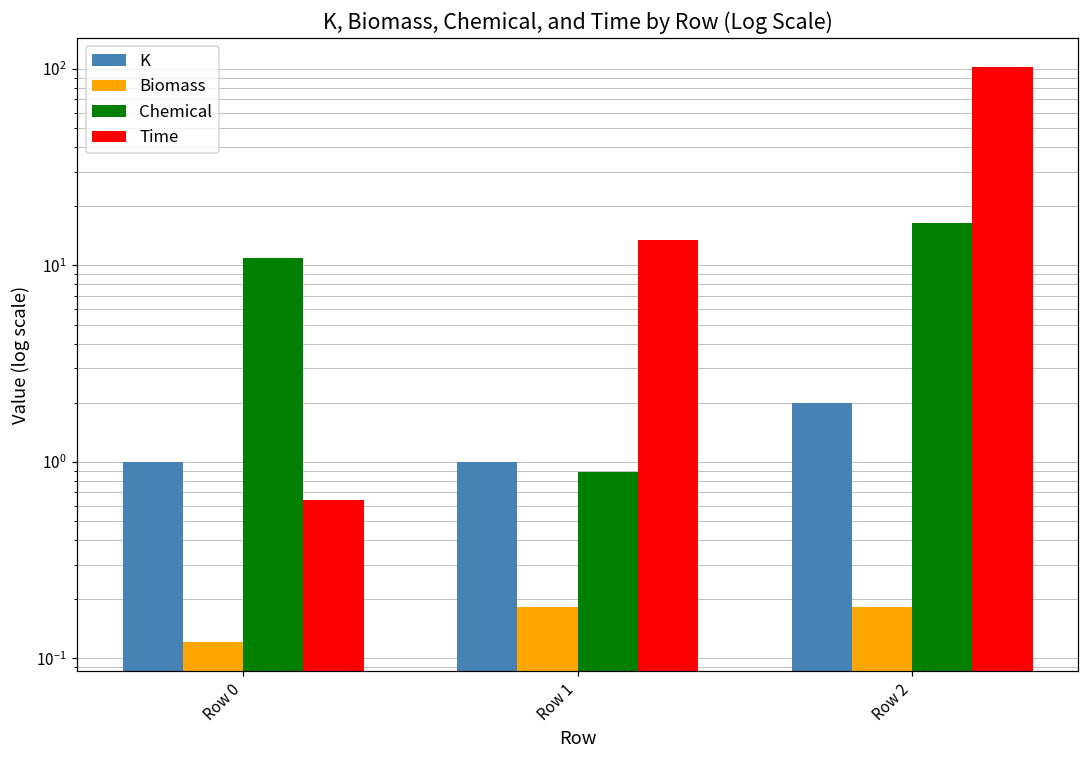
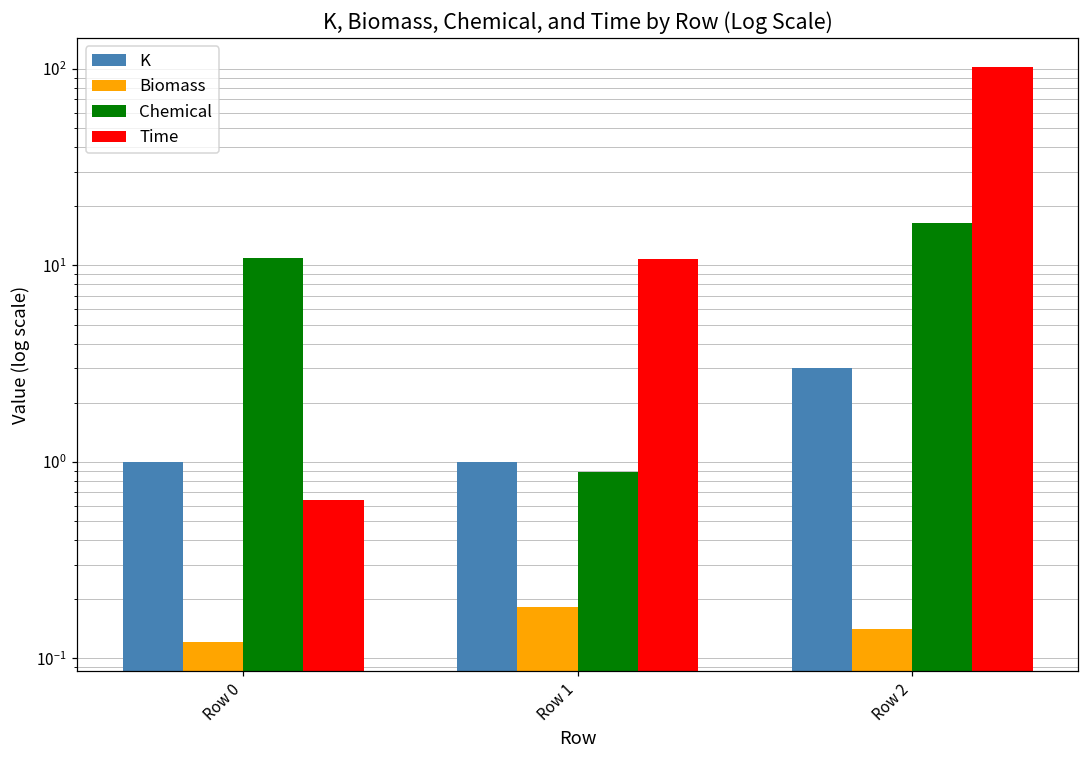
  {
    "K": {
      "Row 0": 1,
      "Row 1": 1,
-     "Row 2": 2
+     "Row 2": 3
    },
    "Biomass": {
      "Row 0": 0.12,
      "Row 1": 0.18,
-     "Row 2": 0.18
+     "Row 2": 0.14
    },
    "Chemical": {
      "Row 0": 11,
      "Row 1": 0.9,
      "Row 2": 16
    },
    "Time": {
      "Row 0": 0.64,
-     "Row 1": 14,
+     "Row 1": 11,
      "Row 2": 100
    }
  }
